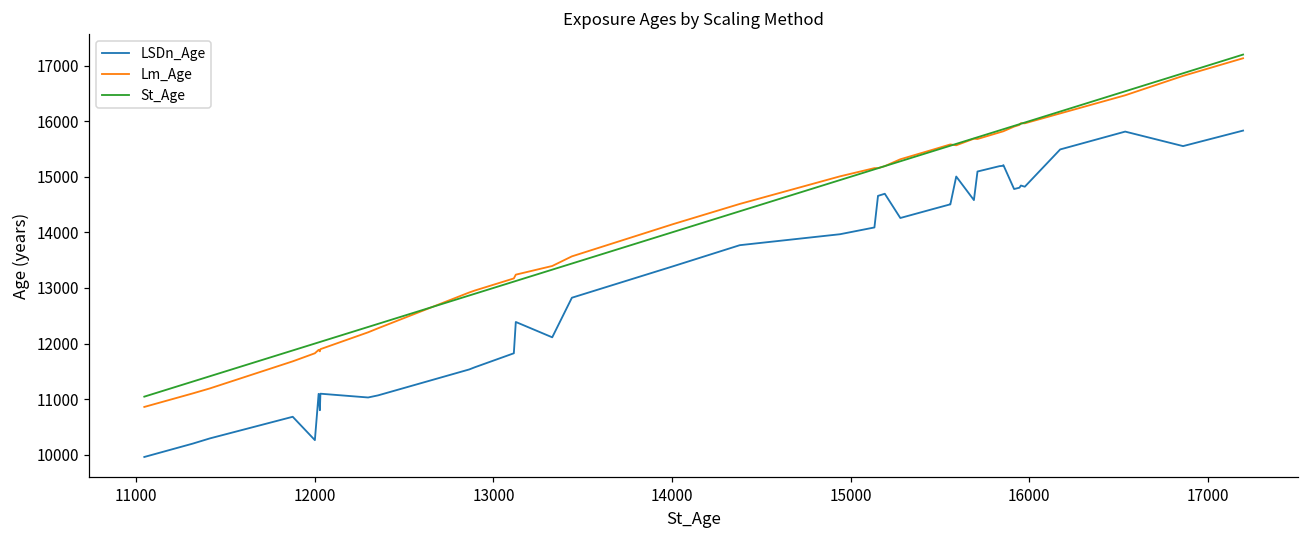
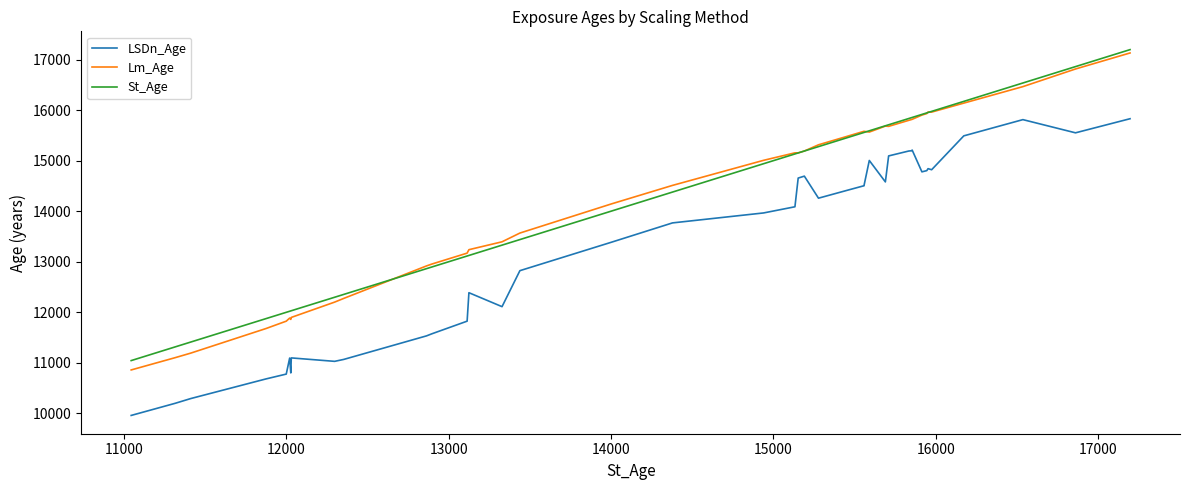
  {
    "LSDn_Age": {
-     "12000": 10300
+     "12000": 10800
    },
    "Lm_Age": {
      "12000": 11800
    },
    "St_Age": {
      "12000": 12000
    }
  }
